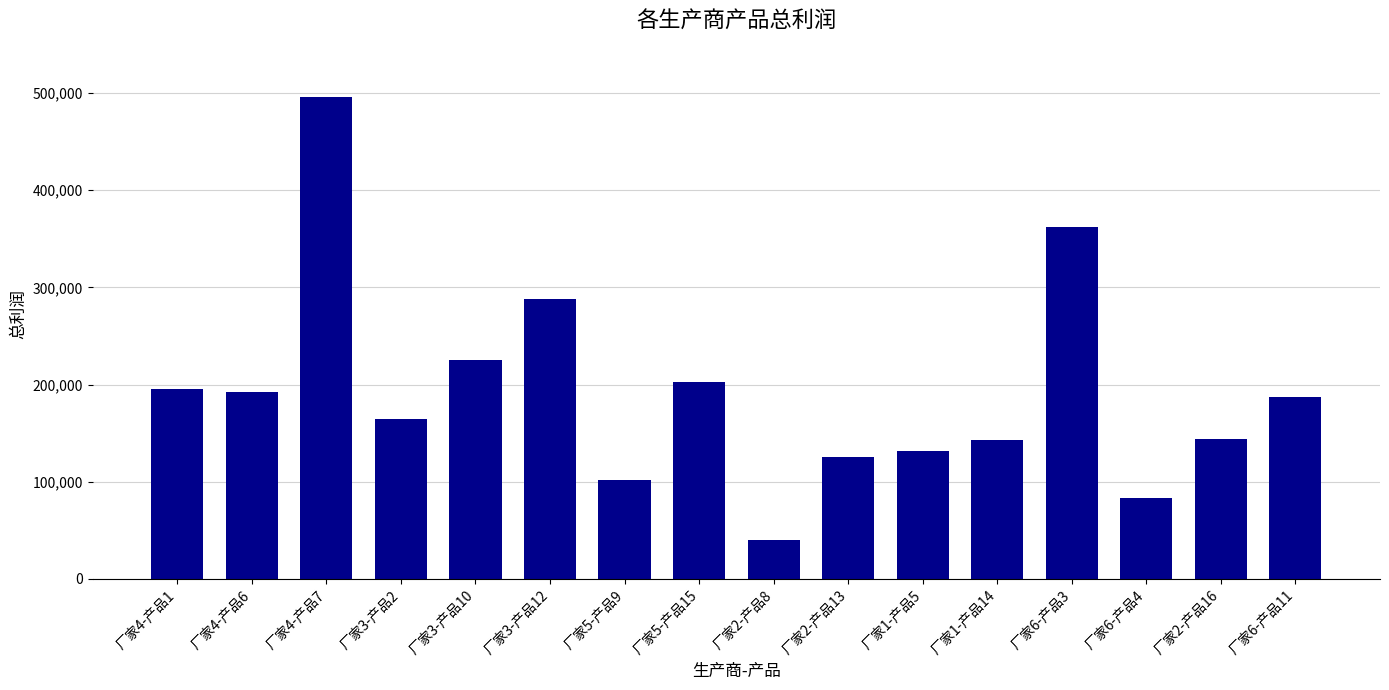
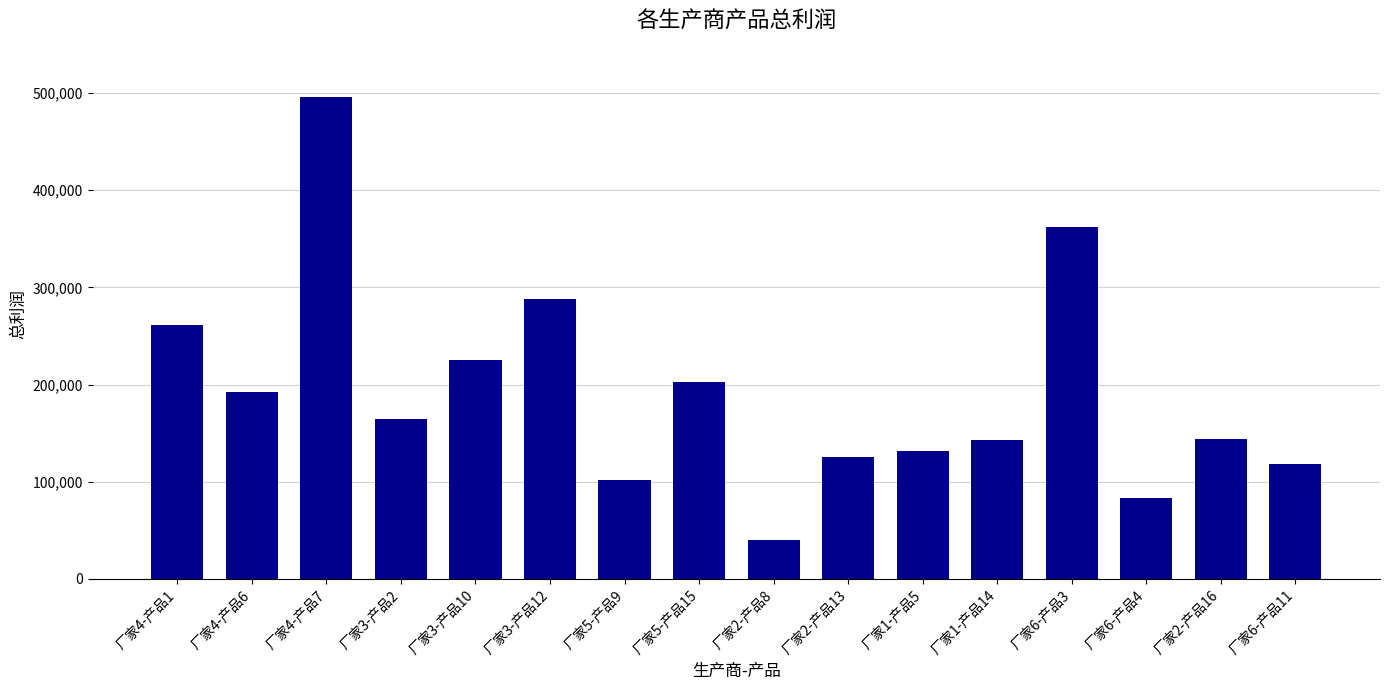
  {
-   "厂家4-产品1": "190,000",
+   "厂家4-产品1": "260,000",
    "厂家4-产品6": "190,000",
    "厂家4-产品7": "500,000",
    "厂家3-产品2": "160,000",
    "厂家3-产品10": "230,000",
    "厂家3-产品12": "290,000",
    "厂家5-产品9": "100,000",
    "厂家5-产品15": "200,000",
    "厂家2-产品8": "40,000",
    "厂家2-产品13": "130,000",
    "厂家1-产品5": "130,000",
    "厂家1-产品14": "140,000",
    "厂家6-产品3": "360,000",
    "厂家6-产品4": "80,000",
    "厂家2-产品16": "140,000",
-   "厂家6-产品11": "190,000"
+   "厂家6-产品11": "120,000"
  }
